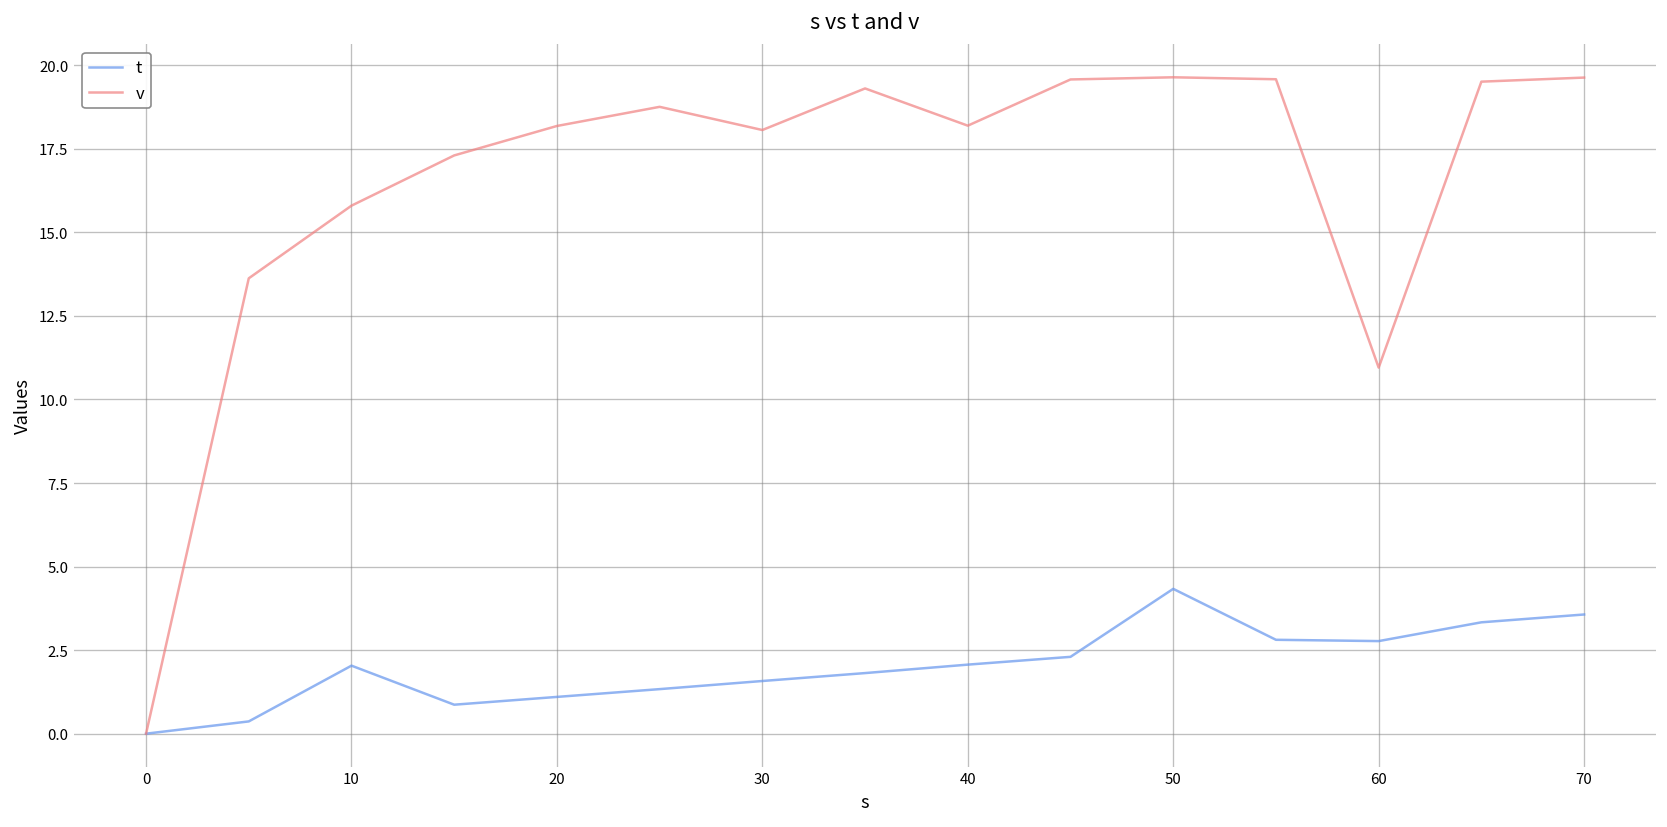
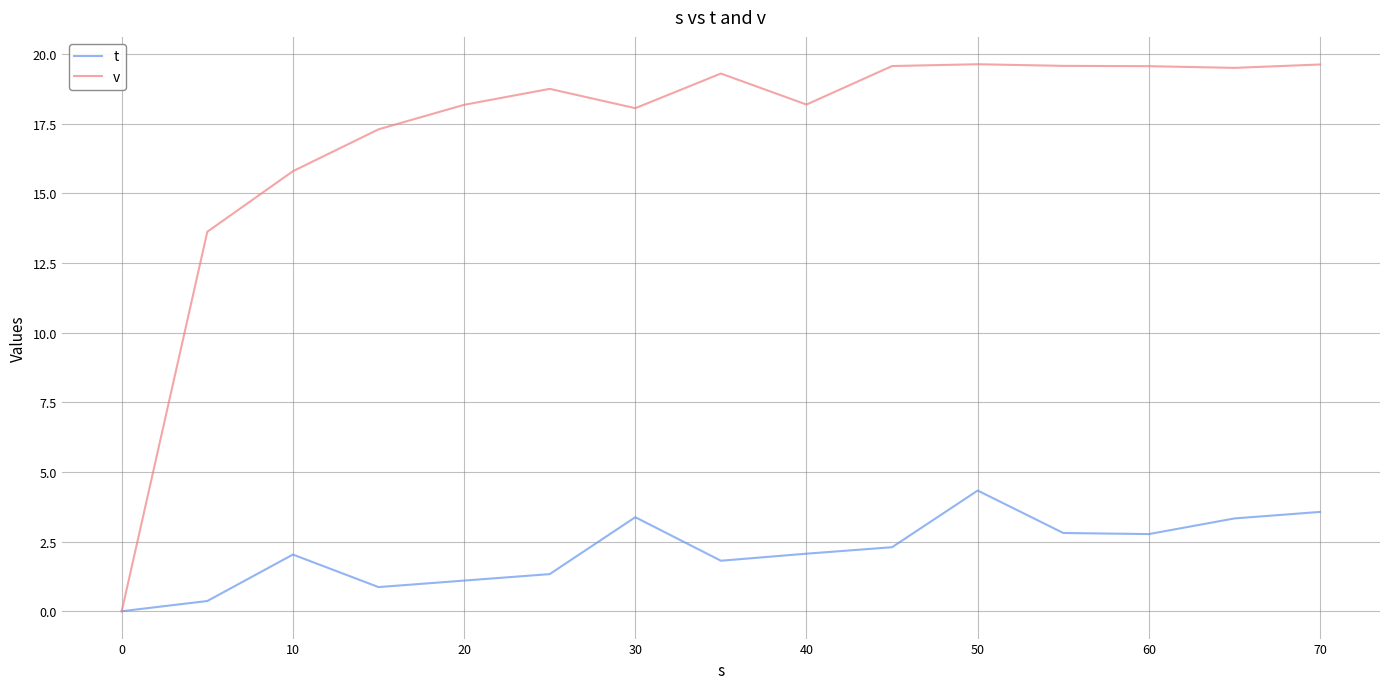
  {
    "t": {
      "10": 2.0,
      "20": 1.1,
-     "30": 1.6,
+     "30": 3.4,
      "40": 2.1,
      "50": 4.3,
      "60": 2.8,
      "70": 3.6
    },
    "v": {
      "10": 15.8,
      "20": 18.2,
      "30": 18.1,
      "40": 18.2,
      "50": 19.6,
-     "60": 11.0,
+     "60": 19.6,
      "70": 19.6
    }
  }
